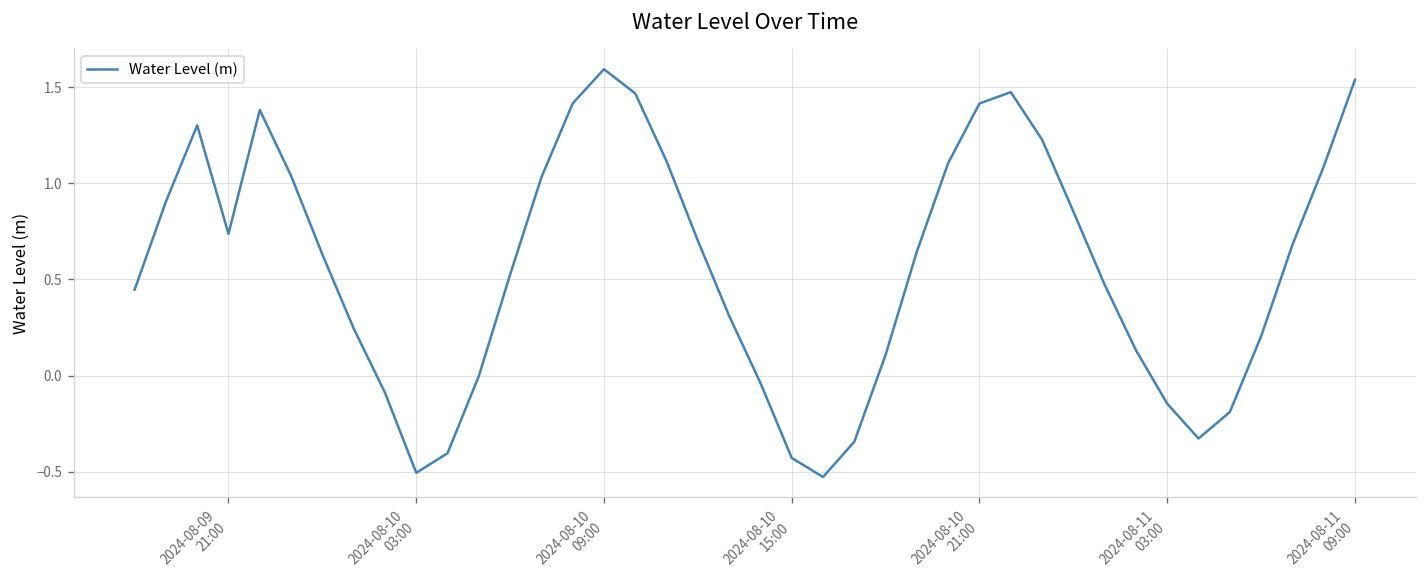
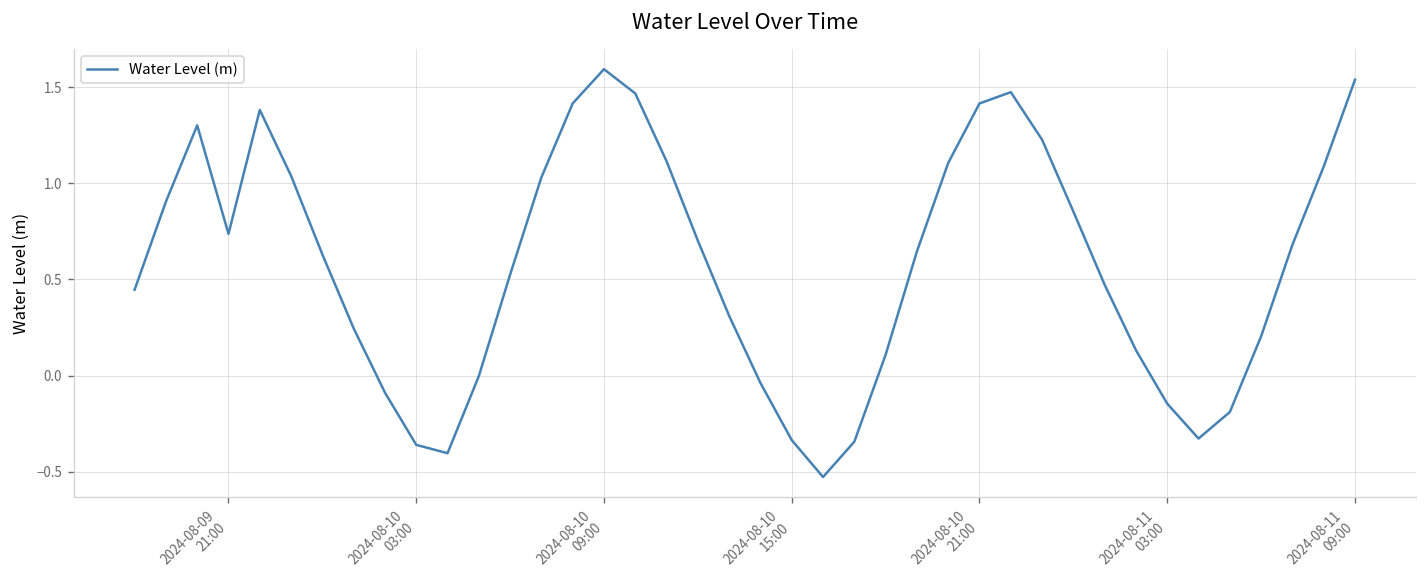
  {
    "2024-08-09 21:00": 0.74,
-   "2024-08-10 03:00": -0.51,
+   "2024-08-10 03:00": -0.36,
    "2024-08-10 09:00": 1.59,
-   "2024-08-10 15:00": -0.43,
+   "2024-08-10 15:00": -0.34,
    "2024-08-10 21:00": 1.42,
    "2024-08-11 03:00": -0.15,
    "2024-08-11 09:00": 1.54
  }
